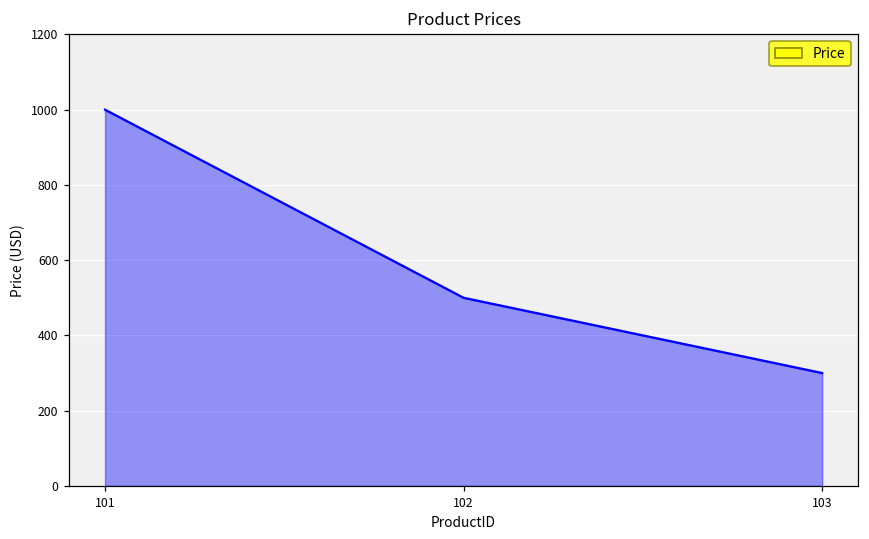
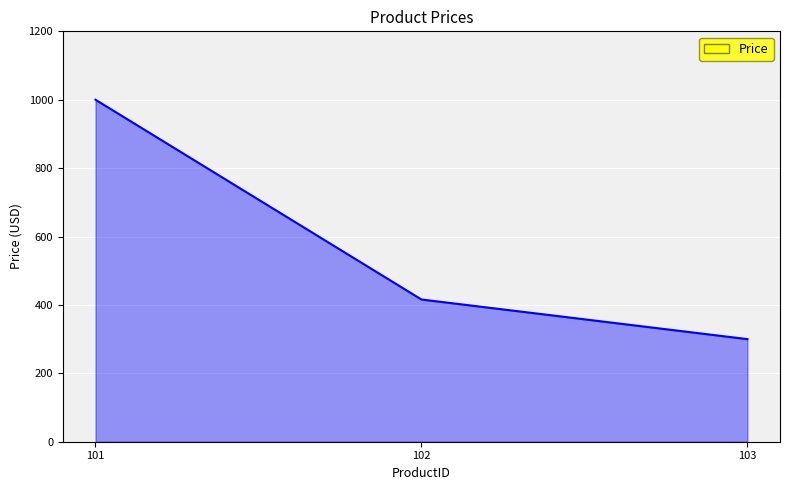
  {
    "101": 1000,
-   "102": 500,
+   "102": 420,
    "103": 300
  }
